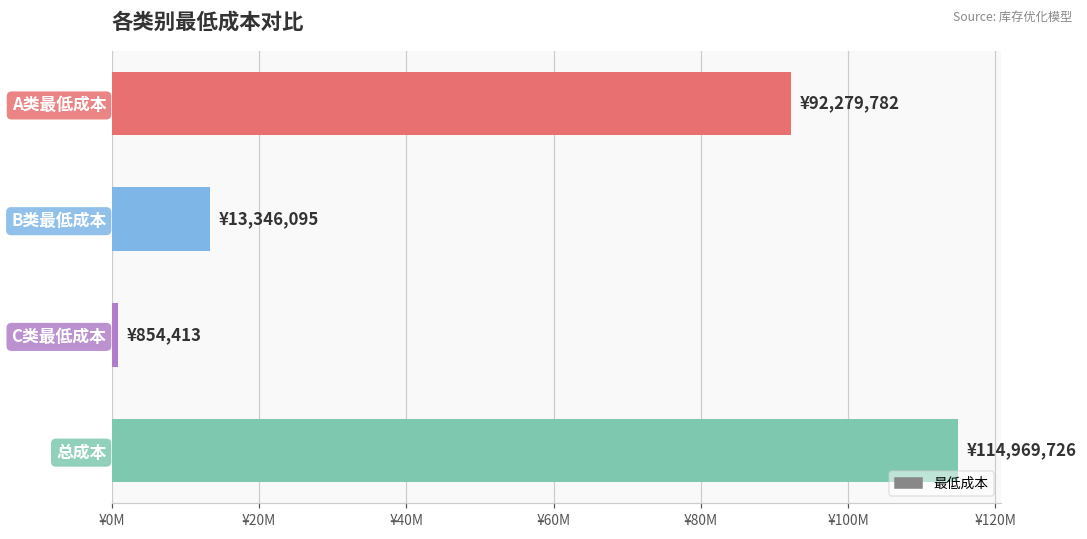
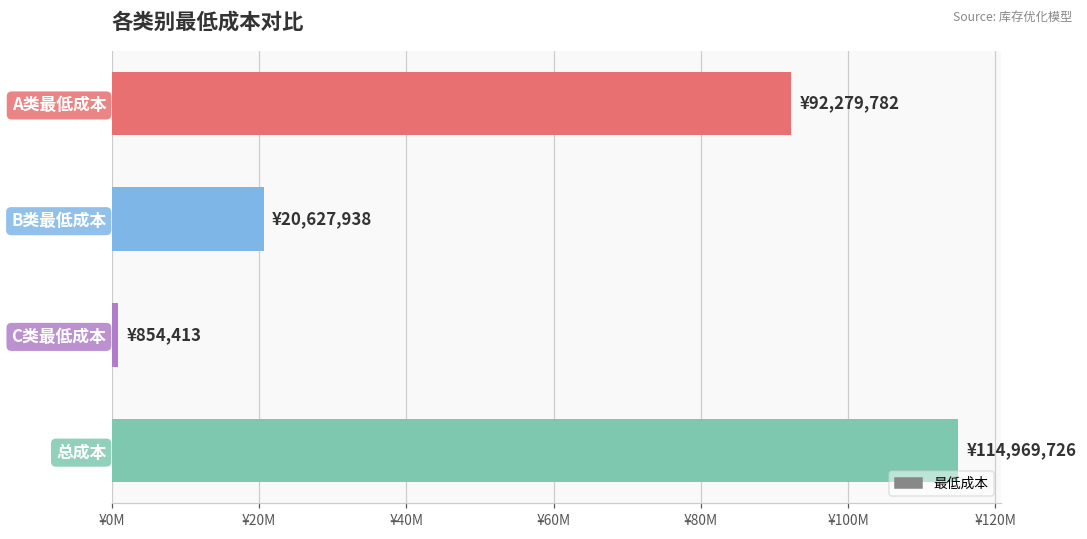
  {
    "A类最低成本": "¥92,279,782",
-   "B类最低成本": "¥13,346,095",
+   "B类最低成本": "¥20,627,938",
    "C类最低成本": "¥854,413",
    "总成本": "¥114,969,726"
  }
